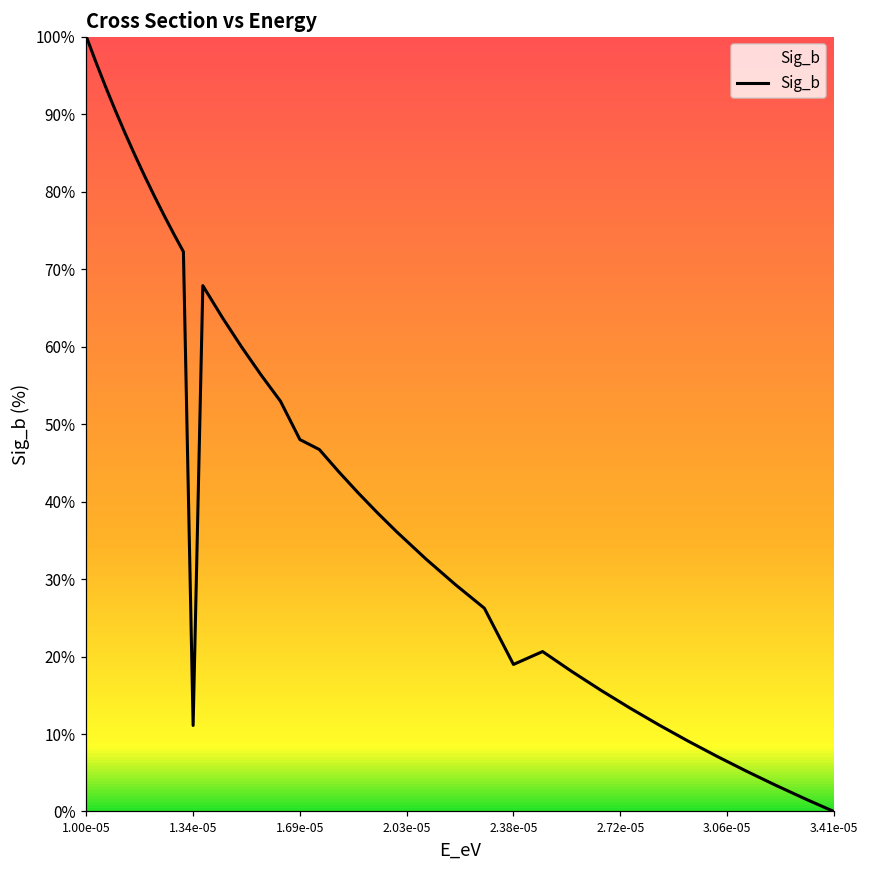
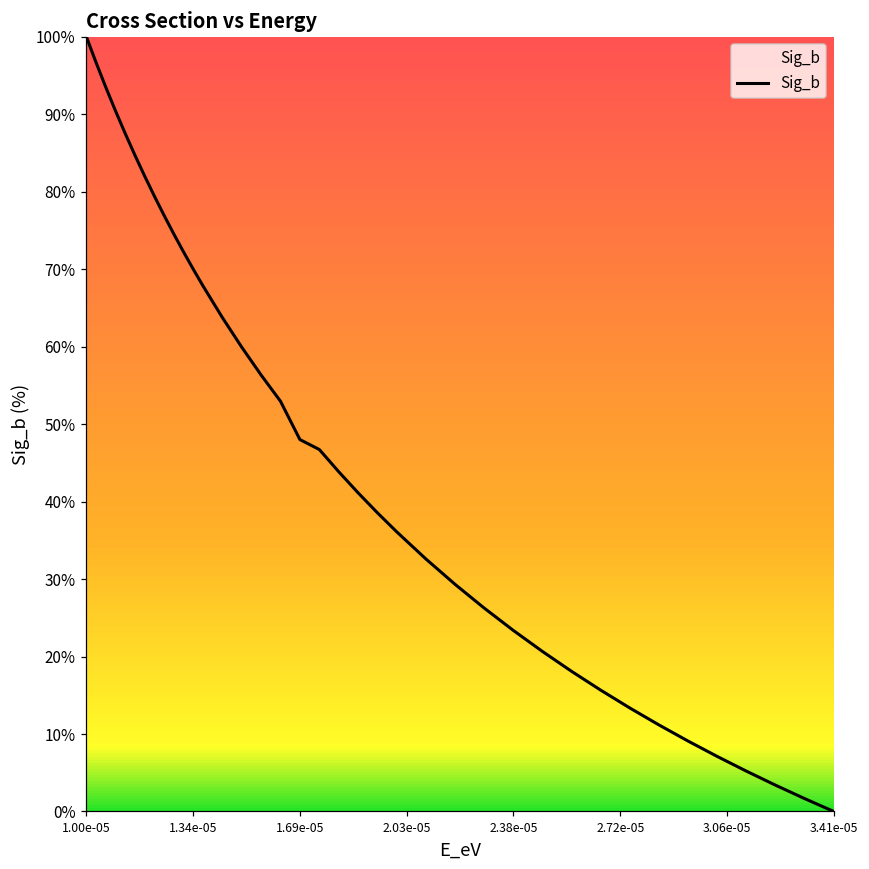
  {
    "1.00e-05": "100%",
-   "1.34e-05": "11%",
+   "1.34e-05": "70%",
    "1.69e-05": "48%",
-   "2.38e-05": "19%",
+   "2.38e-05": "23%",
    "3.41e-05": "0%"
  }
